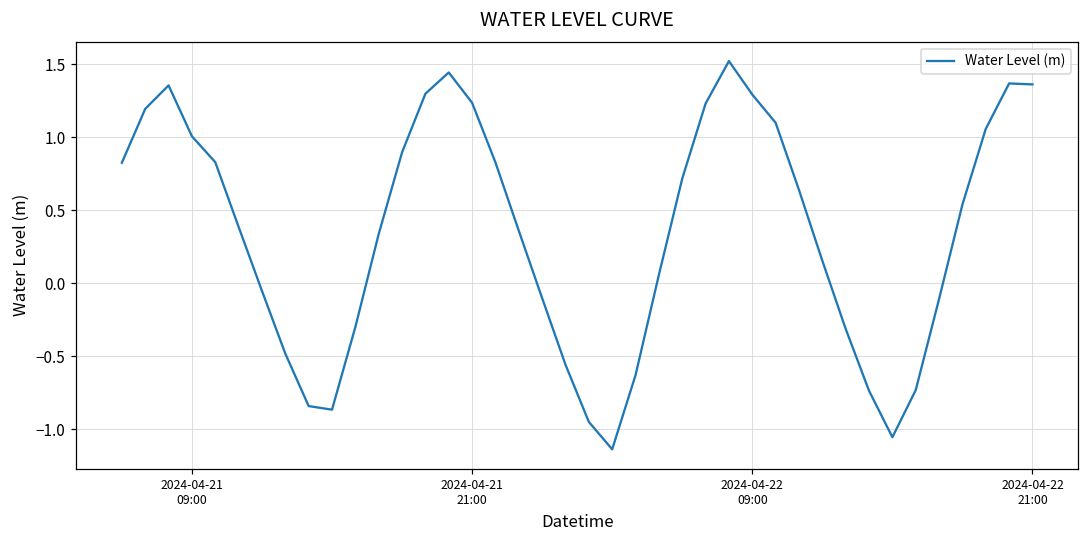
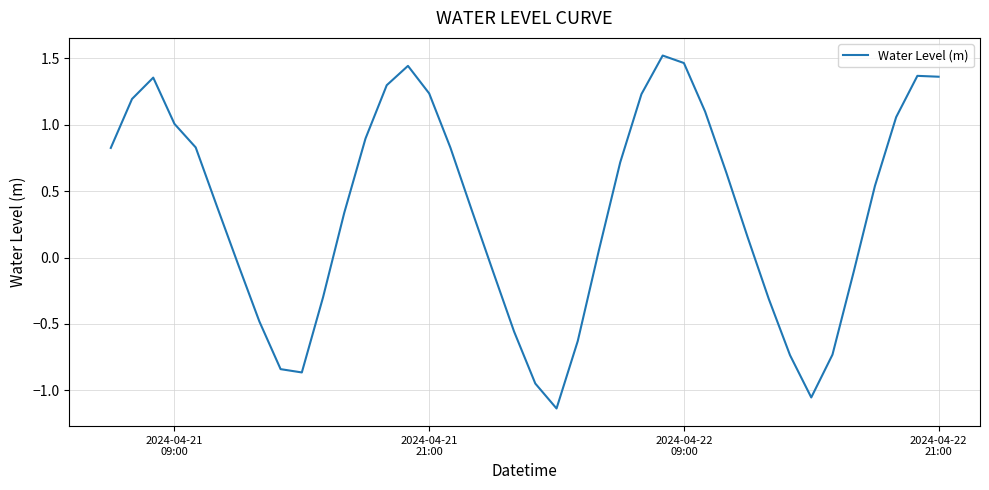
  {
    "2024-04-21 09:00": 1.01,
    "2024-04-21 21:00": 1.24,
-   "2024-04-22 09:00": 1.29,
+   "2024-04-22 09:00": 1.47,
    "2024-04-22 21:00": 1.36
  }
